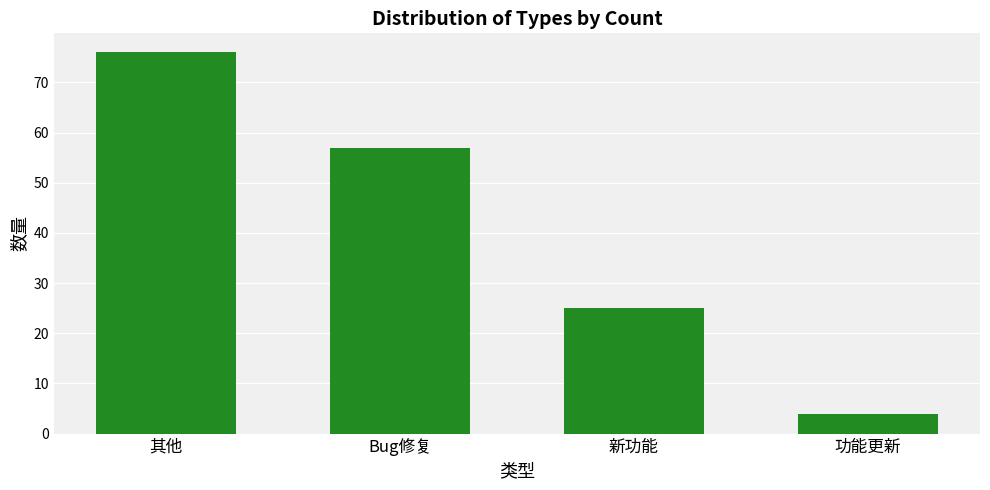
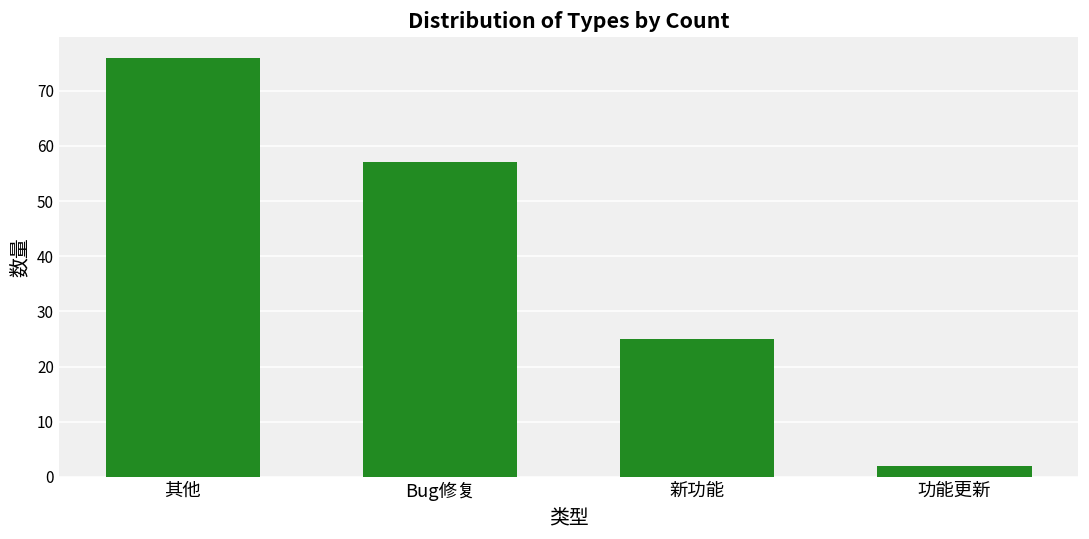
  {
    "其他": 76,
    "Bug修复": 57,
    "新功能": 25,
-   "功能更新": 4
+   "功能更新": 2
  }
